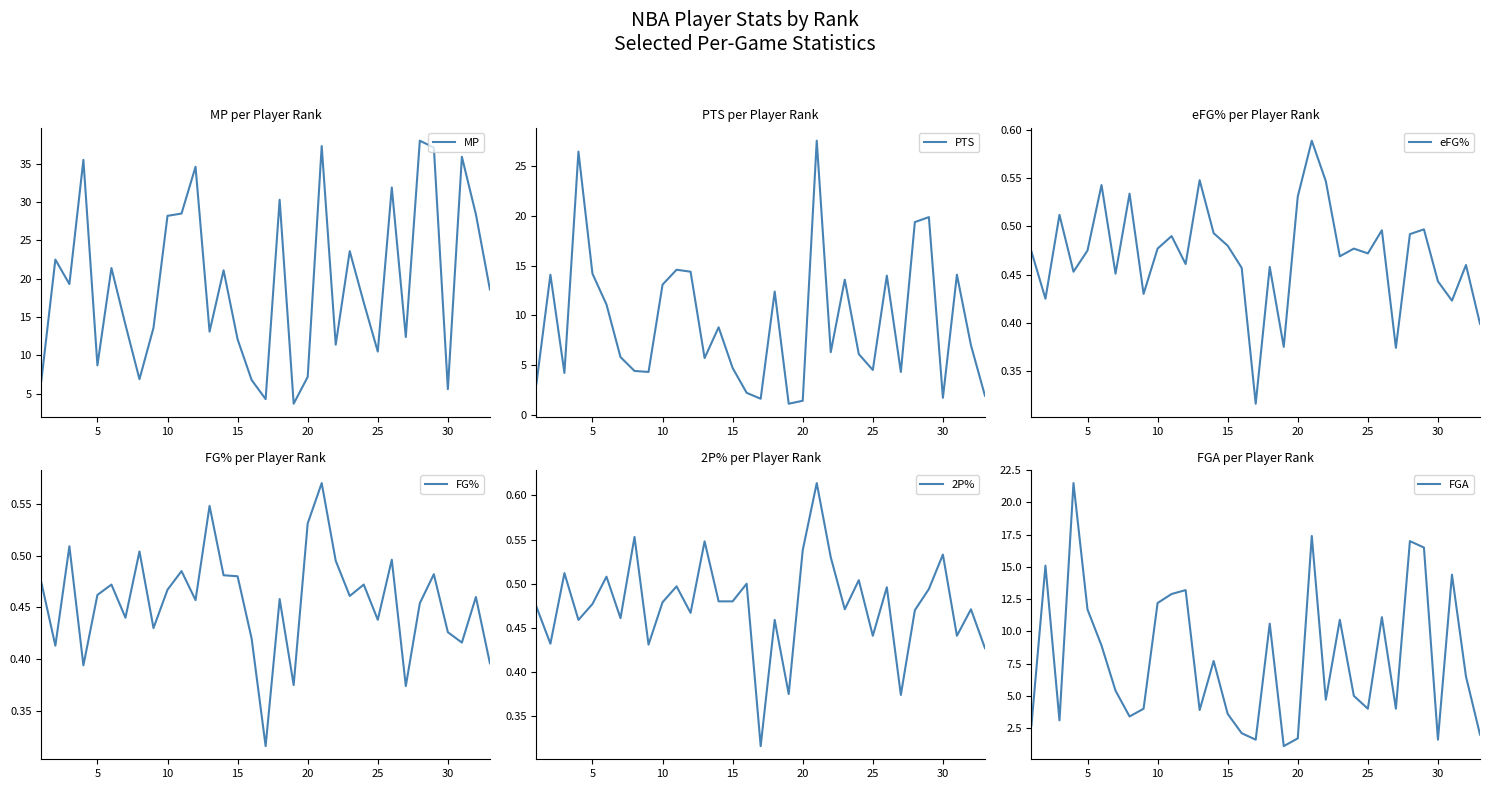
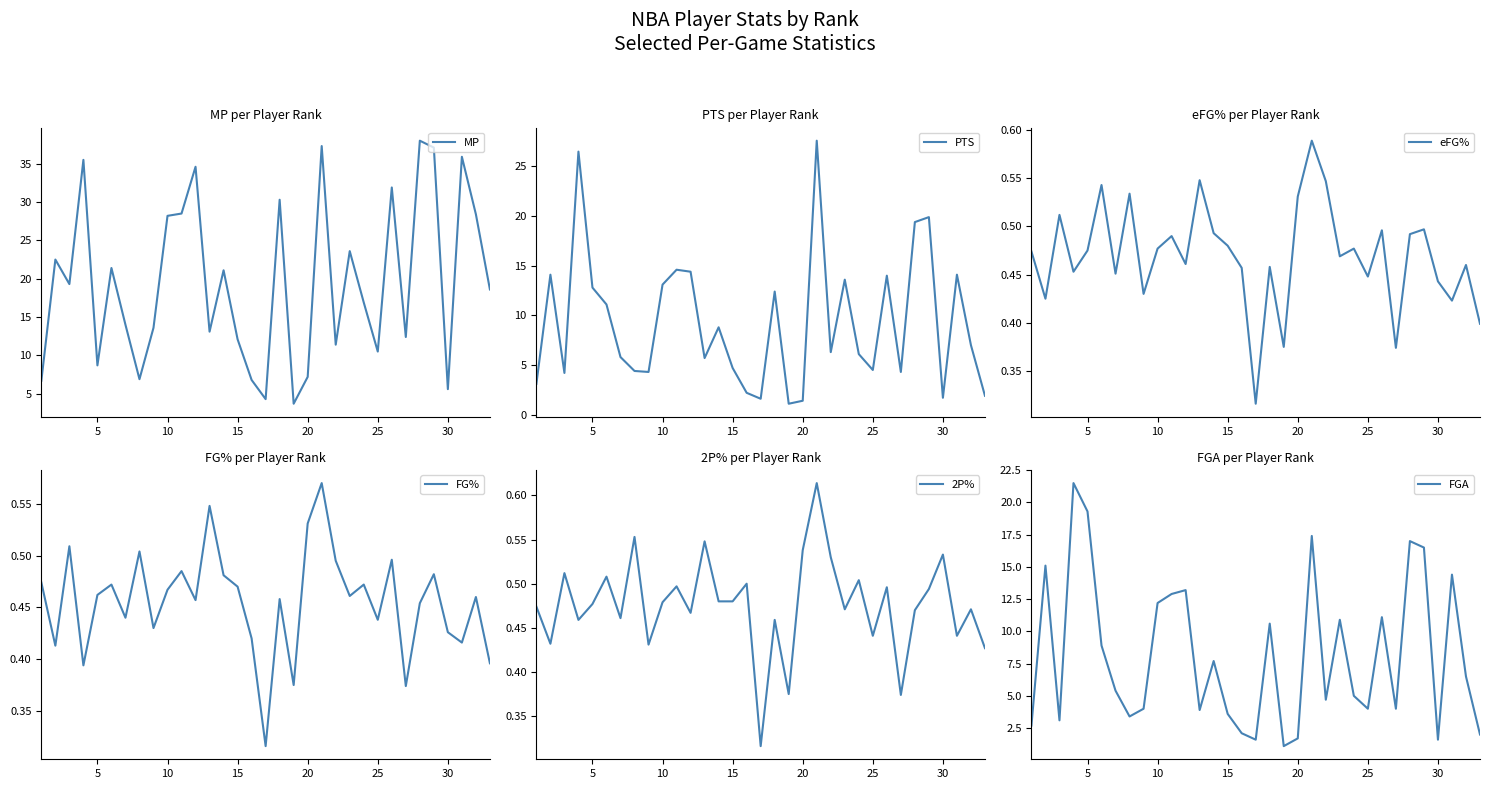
  {
    "MP per Player Rank": {
      "5": 9,
      "10": 28,
      "15": 12,
      "20": 7,
      "25": 11,
      "30": 6
    },
    "PTS per Player Rank": {
-     "5": 14,
+     "5": 13,
      "10": 13,
      "15": 5,
      "20": 1,
      "25": 5,
      "30": 2
    },
    "eFG% per Player Rank": {
      "5": 0.48,
      "10": 0.48,
      "15": 0.48,
      "20": 0.53,
-     "25": 0.47,
+     "25": 0.45,
      "30": 0.44
    },
    "FG% per Player Rank": {
      "5": 0.46,
      "10": 0.467,
-     "15": 0.48,
+     "15": 0.47,
      "20": 0.53,
      "25": 0.44,
      "30": 0.426
    },
    "2P% per Player Rank": {
      "5": 0.48,
      "10": 0.48,
      "15": 0.48,
      "20": 0.54,
      "25": 0.44,
      "30": 0.53
    },
    "FGA per Player Rank": {
-     "5": 11.7,
+     "5": 19.3,
      "10": 12.2,
      "15": 3.6,
      "20": 1.7,
      "25": 4.0,
      "30": 1.6
    }
  }
